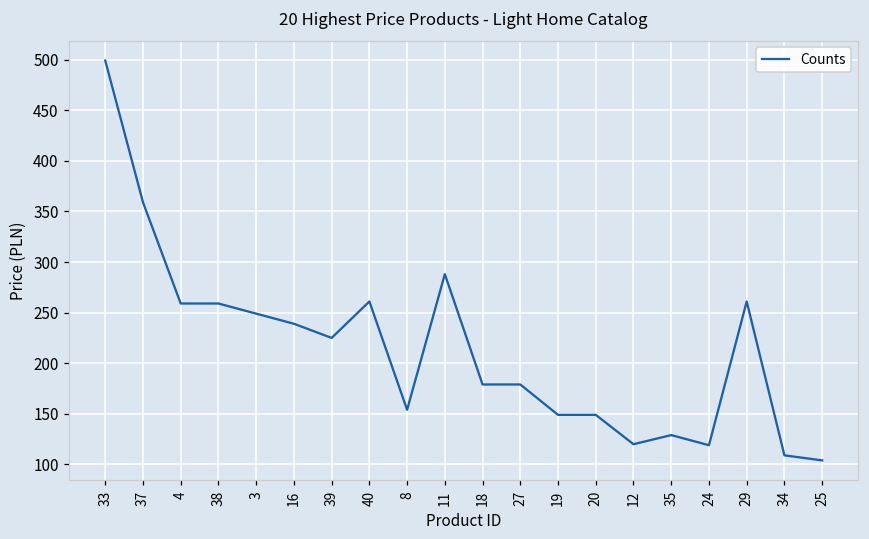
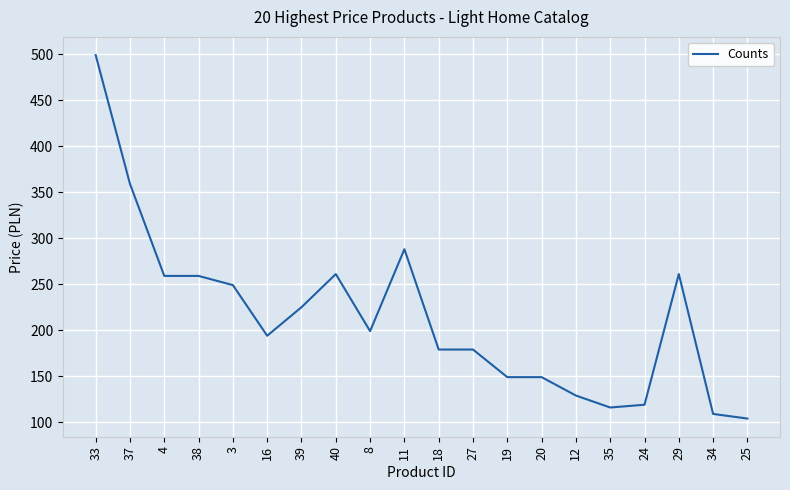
  {
    "33": 500,
    "37": 360,
    "4": 260,
    "38": 260,
    "3": 250,
-   "16": 240,
+   "16": 190,
    "39": 230,
    "40": 260,
-   "8": 150,
+   "8": 200,
    "11": 290,
    "18": 180,
    "27": 180,
    "19": 150,
    "20": 150,
-   "12": 120,
-   "35": 130,
+   "12": 130,
+   "35": 120,
    "24": 120,
    "29": 260,
    "34": 110,
    "25": 100
  }
